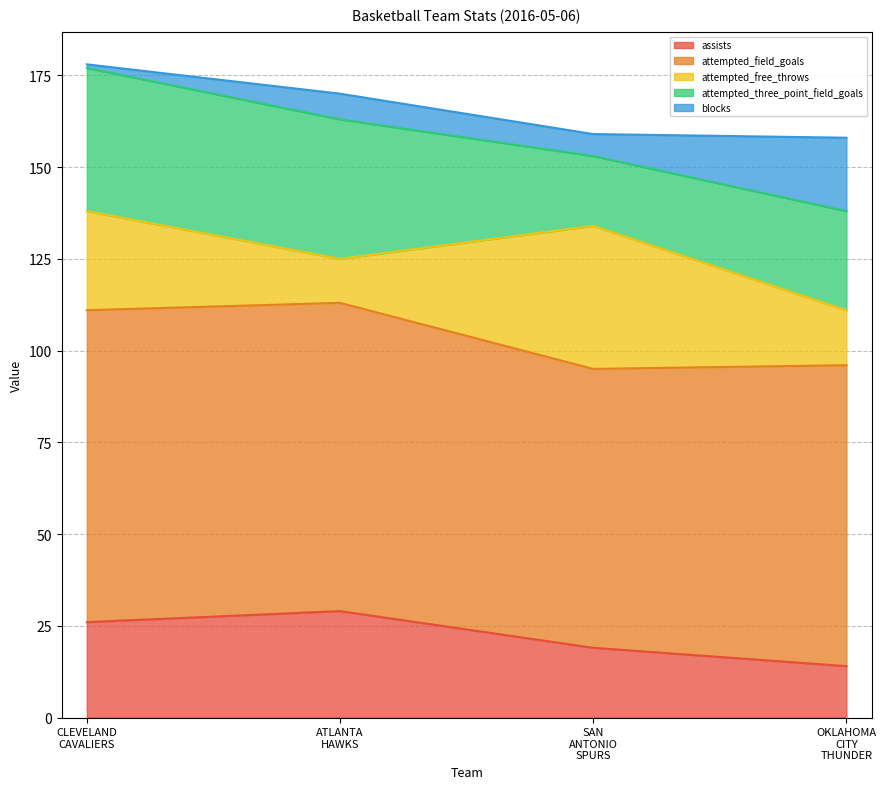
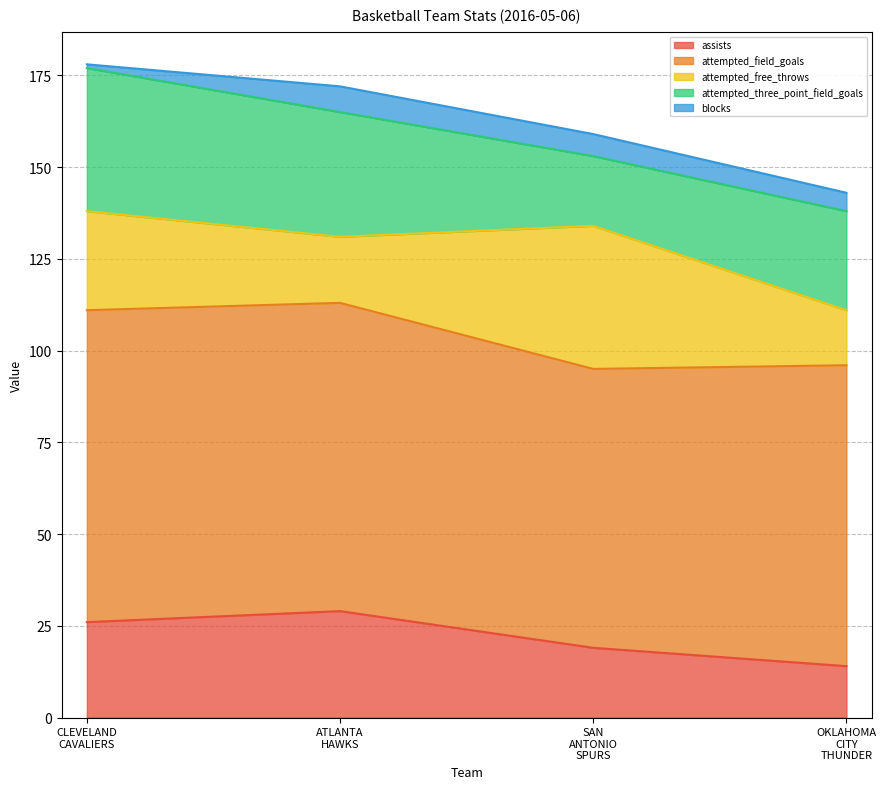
  {
    "attempted_free_throws": {
      "CLEVELAND CAVALIERS": 27,
-     "ATLANTA HAWKS": 12,
+     "ATLANTA HAWKS": 18,
      "SAN ANTONIO SPURS": 39,
      "OKLAHOMA CITY THUNDER": 15
    },
    "attempted_three_point_field_goals": {
      "CLEVELAND CAVALIERS": 39,
-     "ATLANTA HAWKS": 38,
+     "ATLANTA HAWKS": 34,
      "SAN ANTONIO SPURS": 19,
      "OKLAHOMA CITY THUNDER": 27
    },
    "blocks": {
      "CLEVELAND CAVALIERS": 1,
      "ATLANTA HAWKS": 7,
      "SAN ANTONIO SPURS": 6,
-     "OKLAHOMA CITY THUNDER": 20
+     "OKLAHOMA CITY THUNDER": 5
    }
  }
